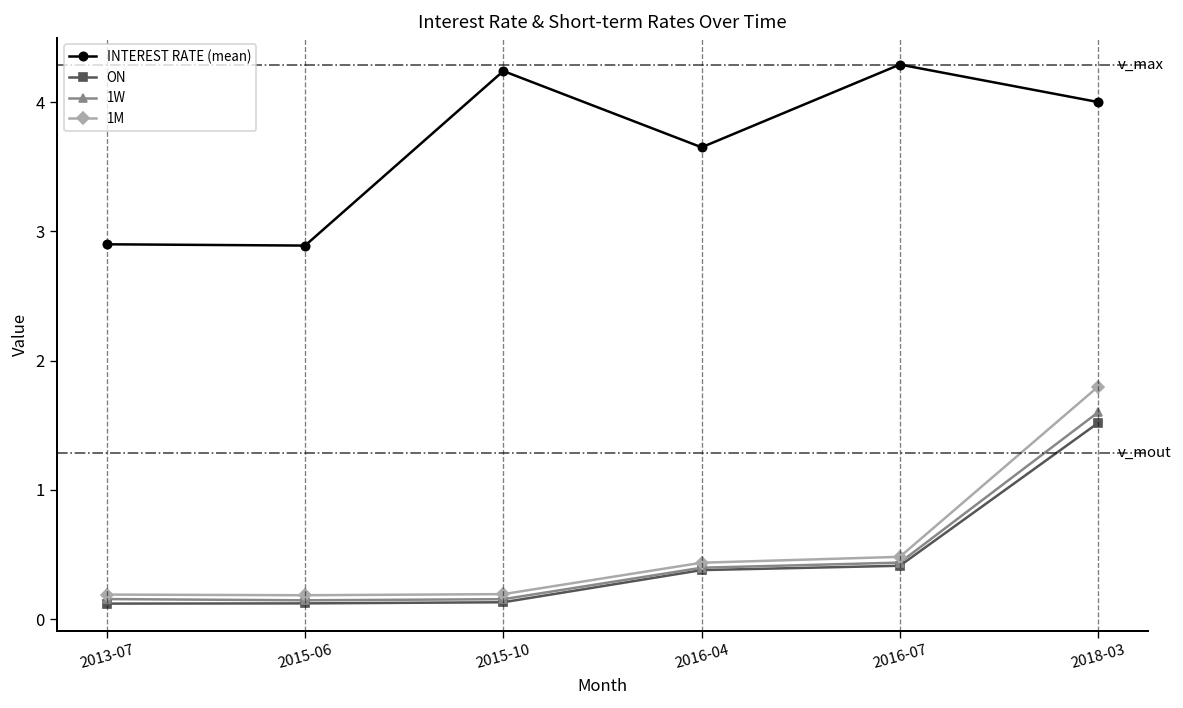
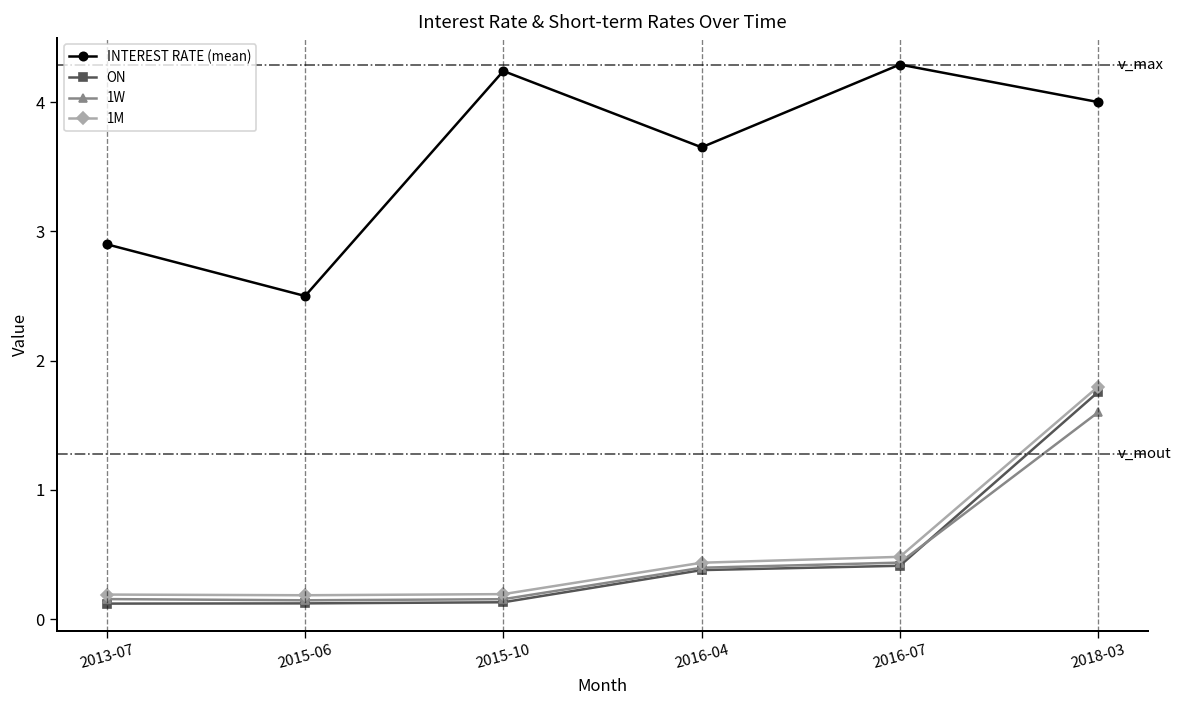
  {
    "INTEREST RATE (mean)": {
      "2013-07": 2.90,
-     "2015-06": 2.89,
+     "2015-06": 2.50,
      "2015-10": 4.24,
      "2016-04": 3.65,
      "2016-07": 4.29,
      "2018-03": 4.00
    },
    "ON": {
      "2013-07": 0.12,
      "2015-06": 0.12,
      "2015-10": 0.13,
      "2016-07": 0.41,
-     "2018-03": 1.52
+     "2018-03": 1.76
    }
  }
